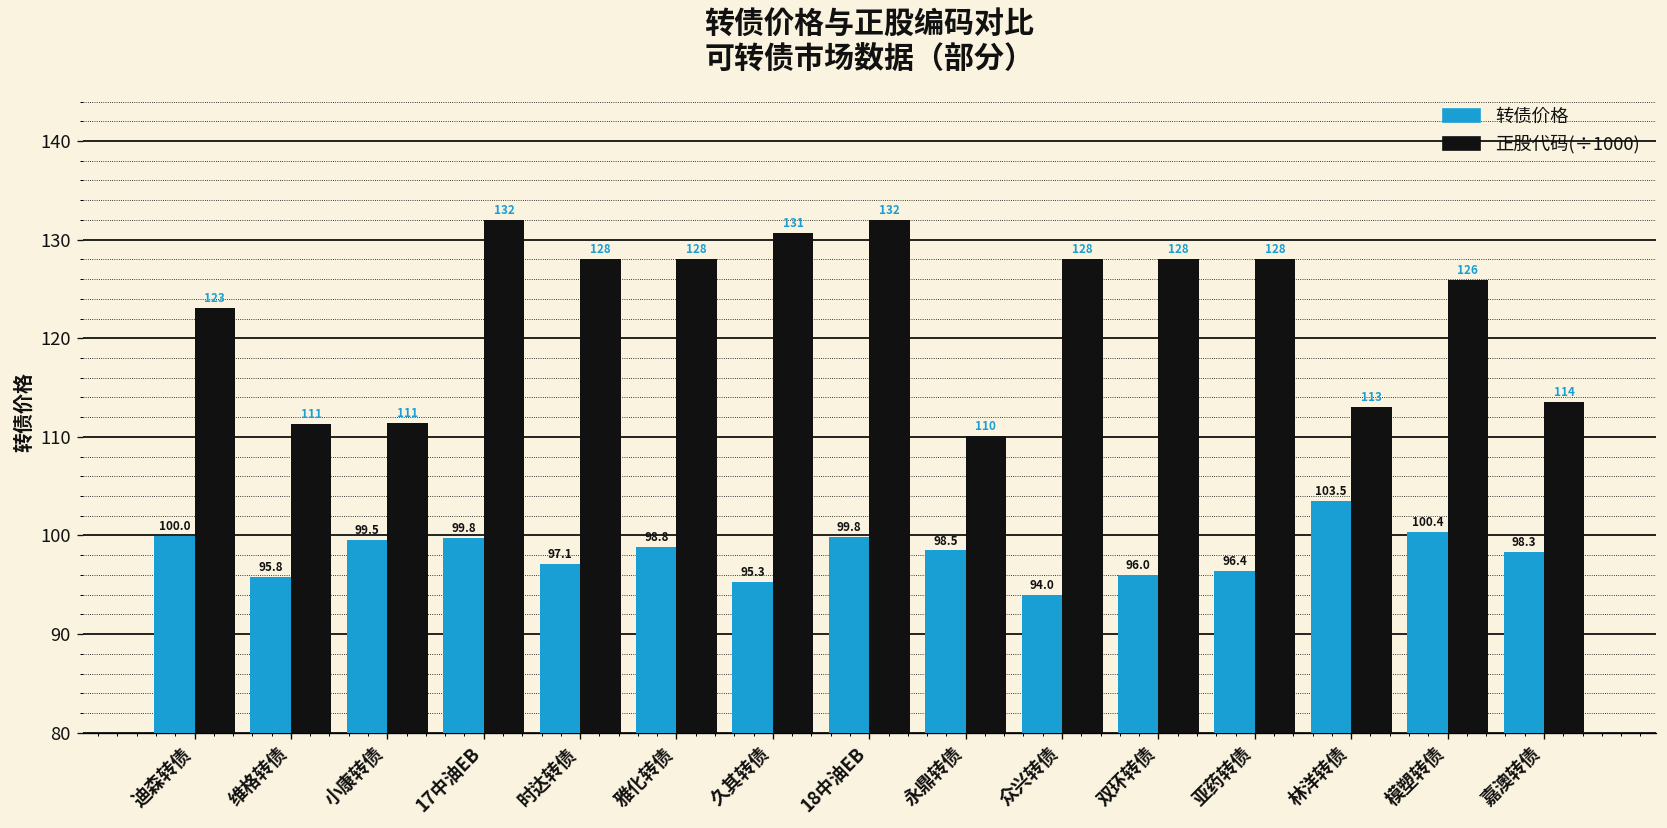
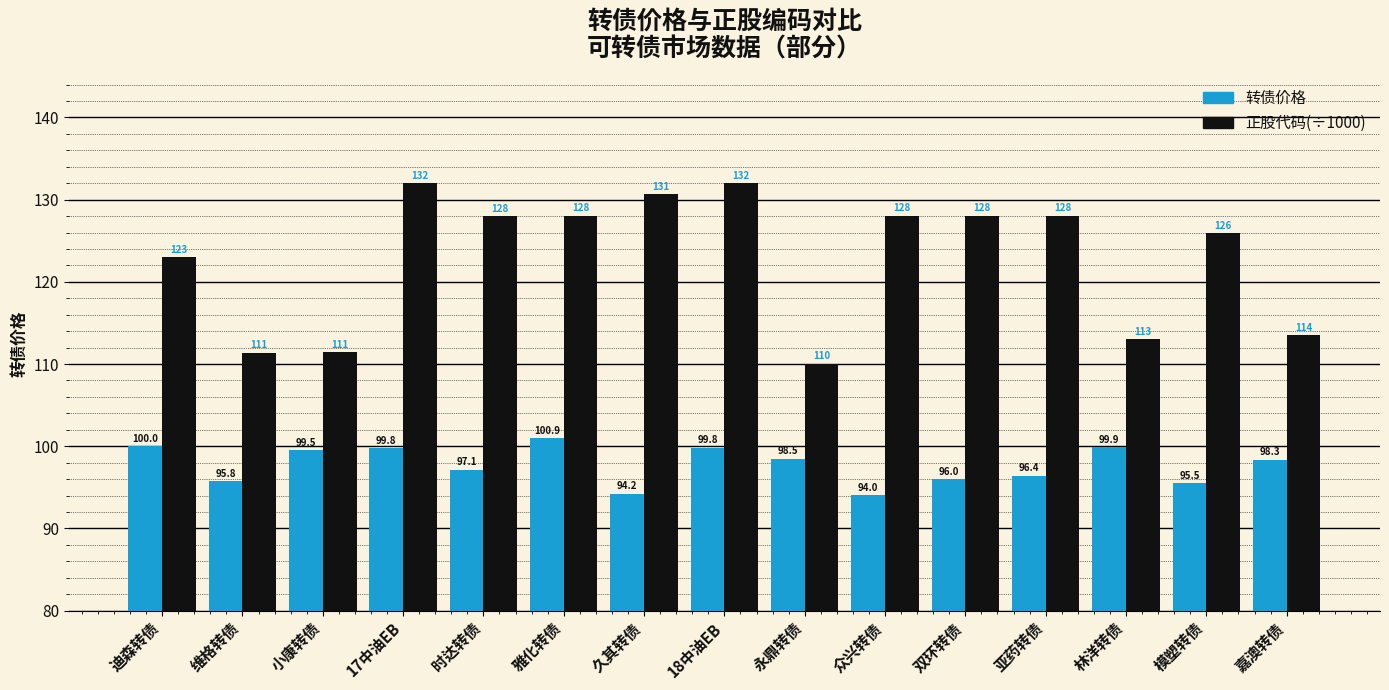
  {
    "转债价格": {
      "迪森转债": 100.0,
      "维格转债": 95.8,
      "小康转债": 99.5,
      "17中油EB": 99.8,
      "时达转债": 97.1,
-     "雅化转债": 98.8,
-     "久其转债": 95.3,
+     "雅化转债": 100.9,
+     "久其转债": 94.2,
      "18中油EB": 99.8,
      "永鼎转债": 98.5,
      "众兴转债": 94.0,
      "双环转债": 96.0,
      "亚药转债": 96.4,
-     "林洋转债": 103.5,
-     "模塑转债": 100.4,
+     "林洋转债": 99.9,
+     "模塑转债": 95.5,
      "嘉澳转债": 98.3
    },
    "正股代码(÷1000)": {
      "迪森转债": 123,
      "维格转债": 111,
      "小康转债": 111,
      "17中油EB": 132,
      "时达转债": 128,
      "雅化转债": 128,
      "久其转债": 131,
      "18中油EB": 132,
      "永鼎转债": 110,
      "众兴转债": 128,
      "双环转债": 128,
      "亚药转债": 128,
      "林洋转债": 113,
      "模塑转债": 126,
      "嘉澳转债": 114
    }
  }
